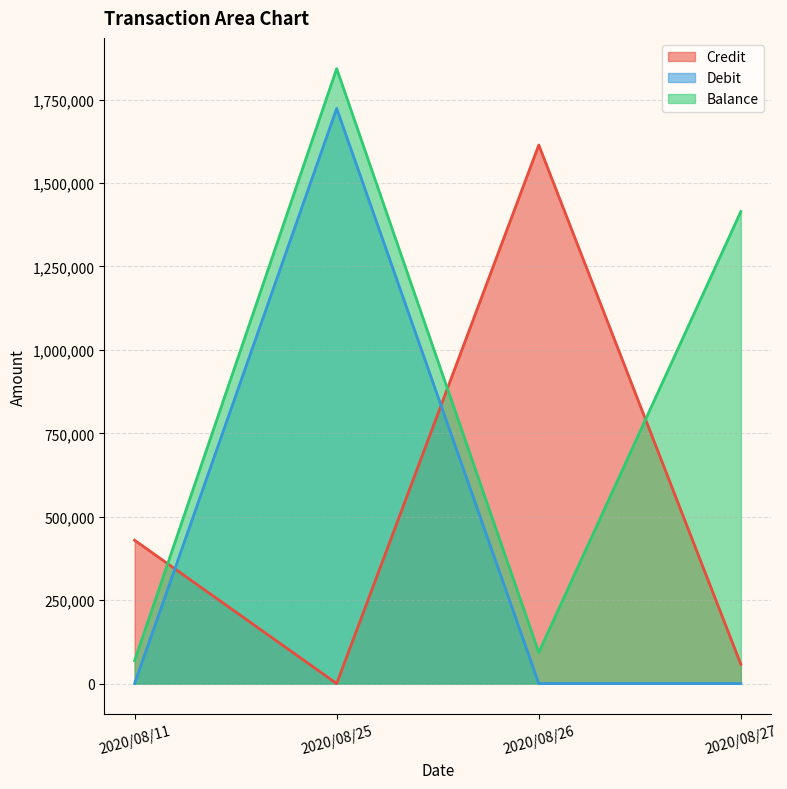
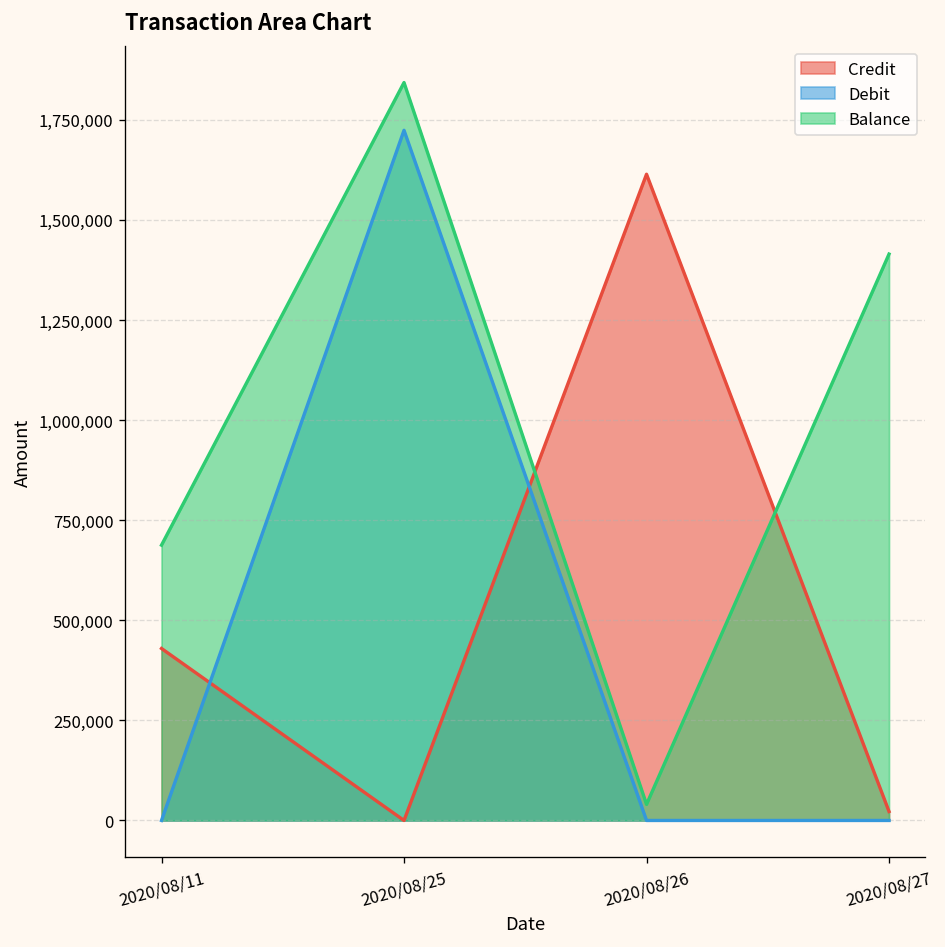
  {
    "Credit": {
      "2020/08/11": "430,000",
      "2020/08/25": "0",
      "2020/08/26": "1,610,000",
-     "2020/08/27": "60,000"
+     "2020/08/27": "20,000"
    },
    "Debit": {
      "2020/08/11": "0",
      "2020/08/25": "1,720,000",
      "2020/08/26": "0",
      "2020/08/27": "0"
    },
    "Balance": {
-     "2020/08/11": "70,000",
+     "2020/08/11": "690,000",
      "2020/08/25": "1,840,000",
-     "2020/08/26": "90,000",
+     "2020/08/26": "40,000",
      "2020/08/27": "1,410,000"
    }
  }
